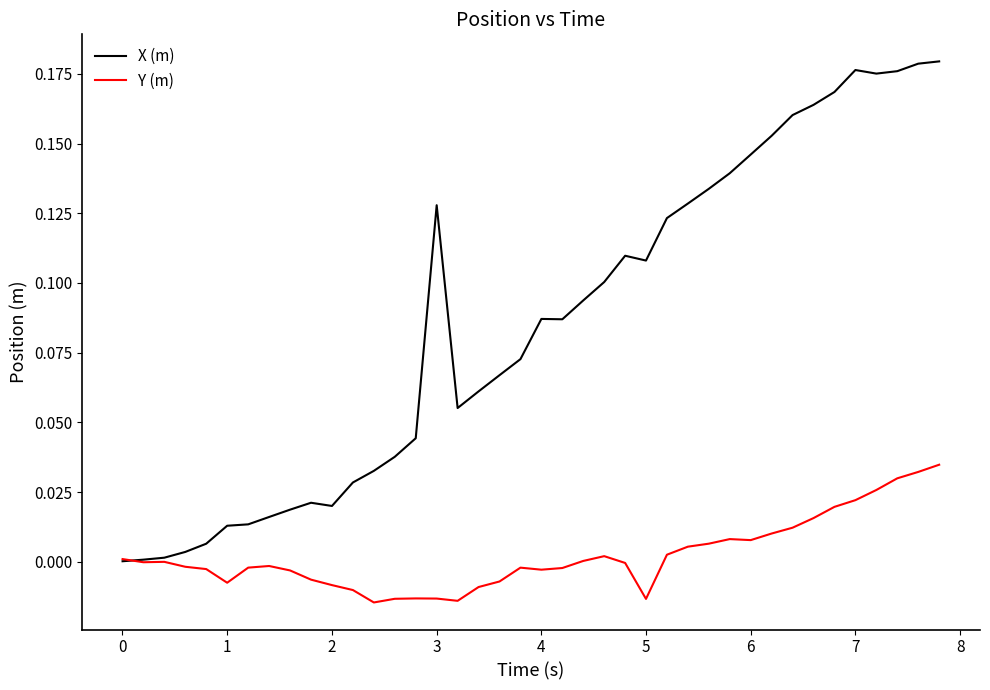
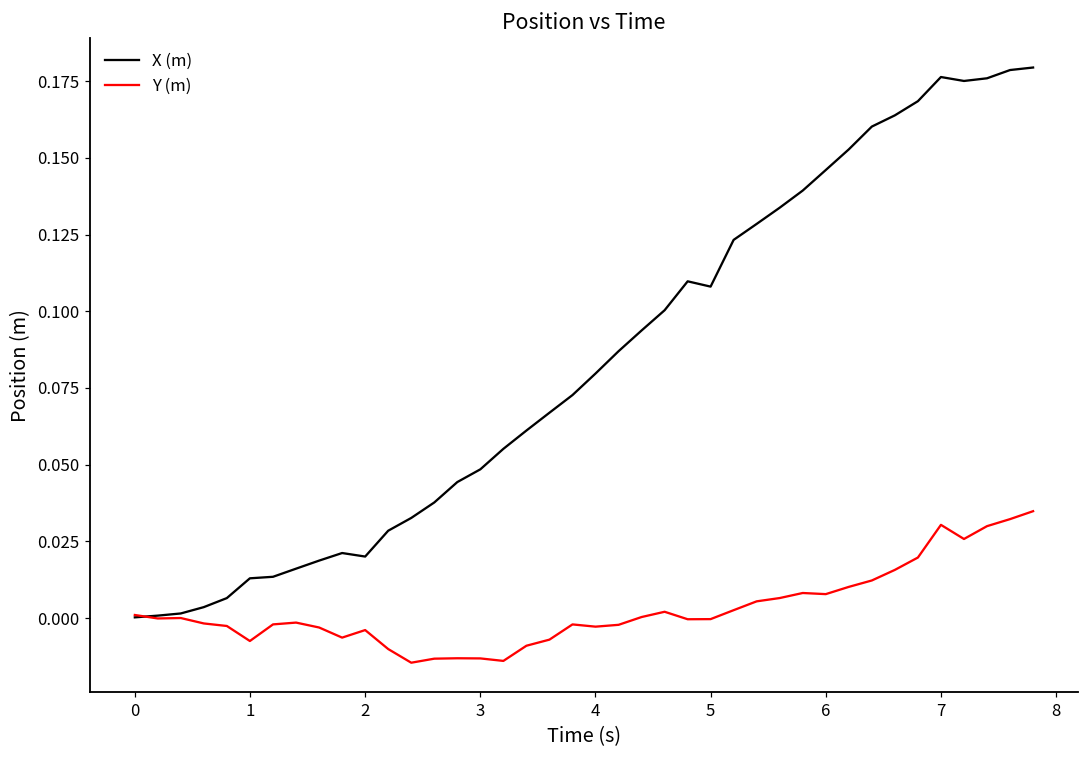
  {
    "X (m)": {
      "1": 0.013,
      "2": 0.020,
-     "3": 0.128,
-     "4": 0.087,
+     "3": 0.048,
+     "4": 0.080,
      "5": 0.108,
      "6": 0.146,
      "7": 0.176
    },
    "Y (m)": {
      "1": -0.007,
-     "2": -0.008,
+     "2": -0.004,
      "3": -0.013,
      "4": -0.003,
-     "5": -0.013,
+     "5": 0.000,
      "6": 0.008,
-     "7": 0.022
+     "7": 0.030
    }
  }
